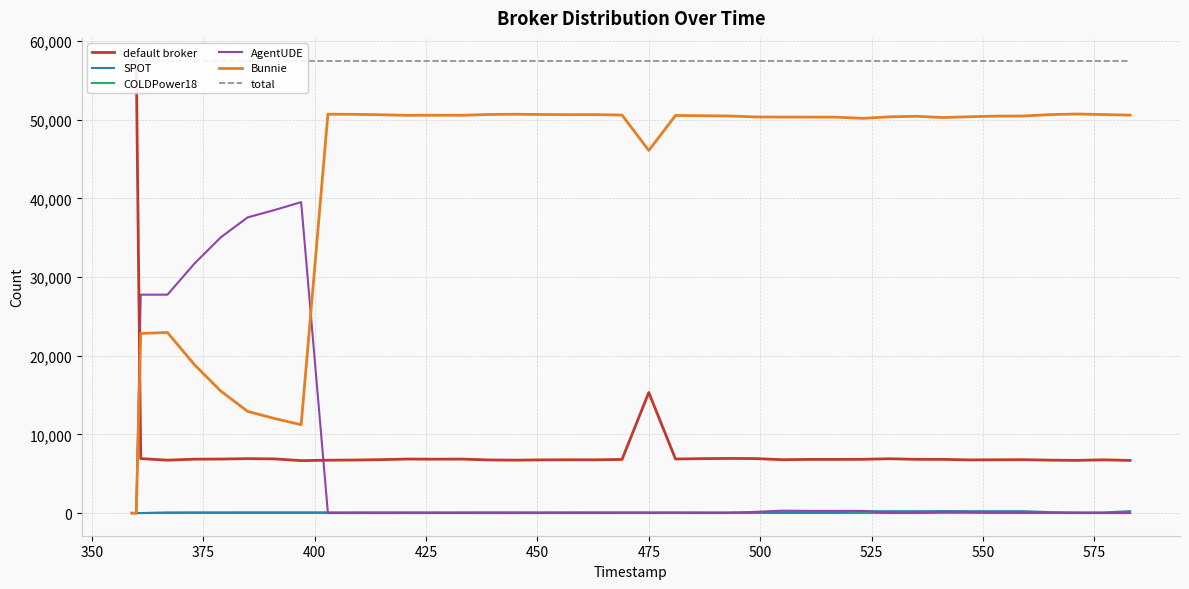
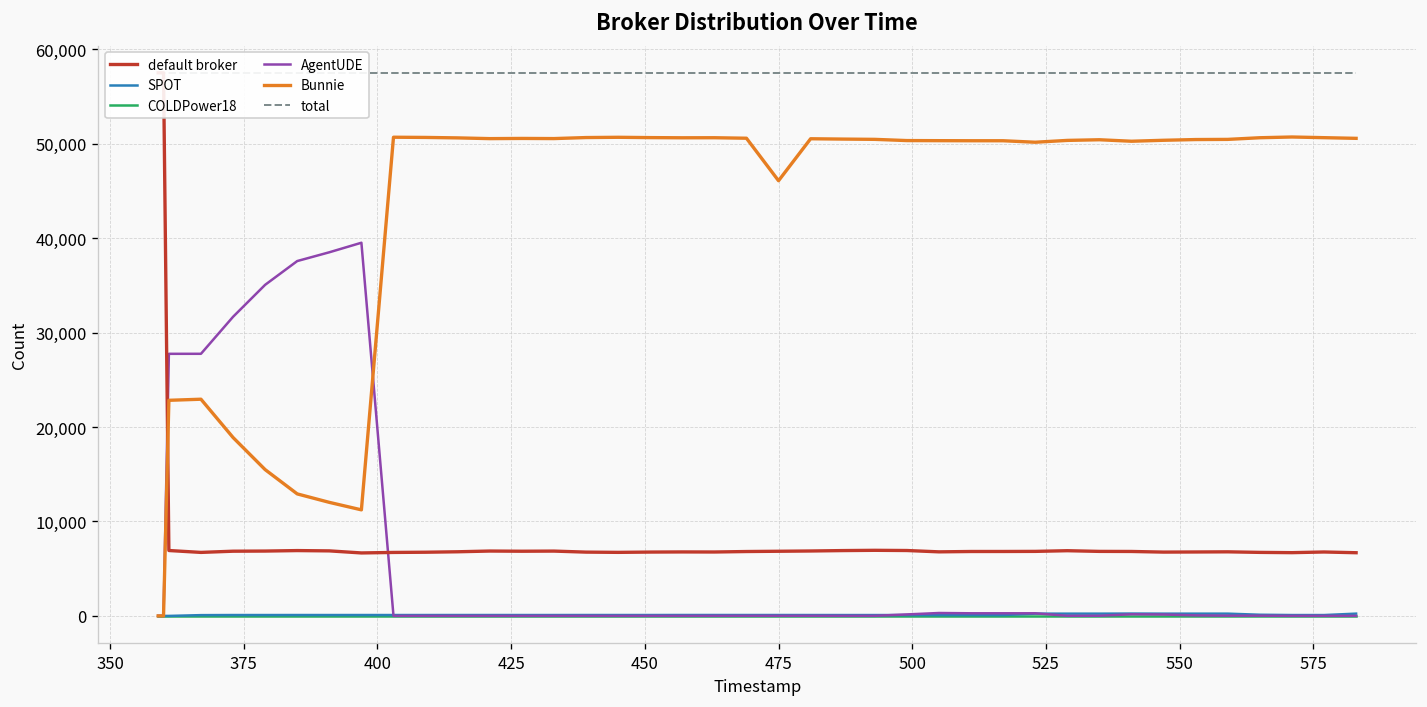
  {
    "default broker": {
-     "475": "15,000"
+     "475": "7,000"
    },
    "Bunnie": {
      "475": "46,000"
    },
    "total": {
      "475": "58,000"
    }
  }
